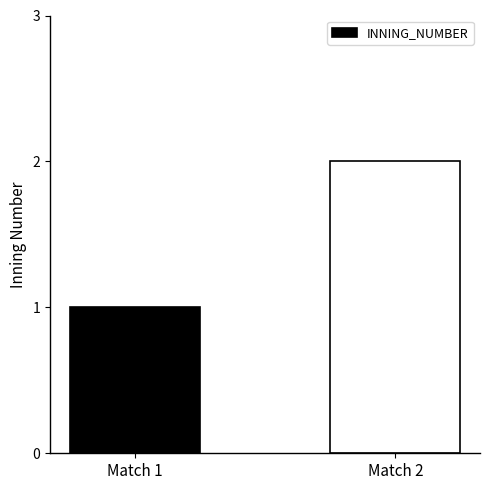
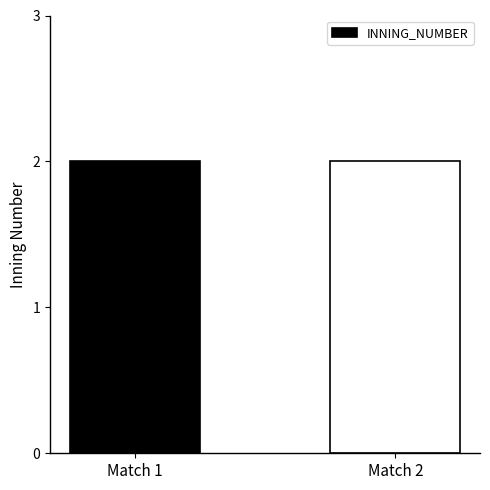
  {
-   "Match 1": 1,
+   "Match 1": 2,
    "Match 2": 2
  }
